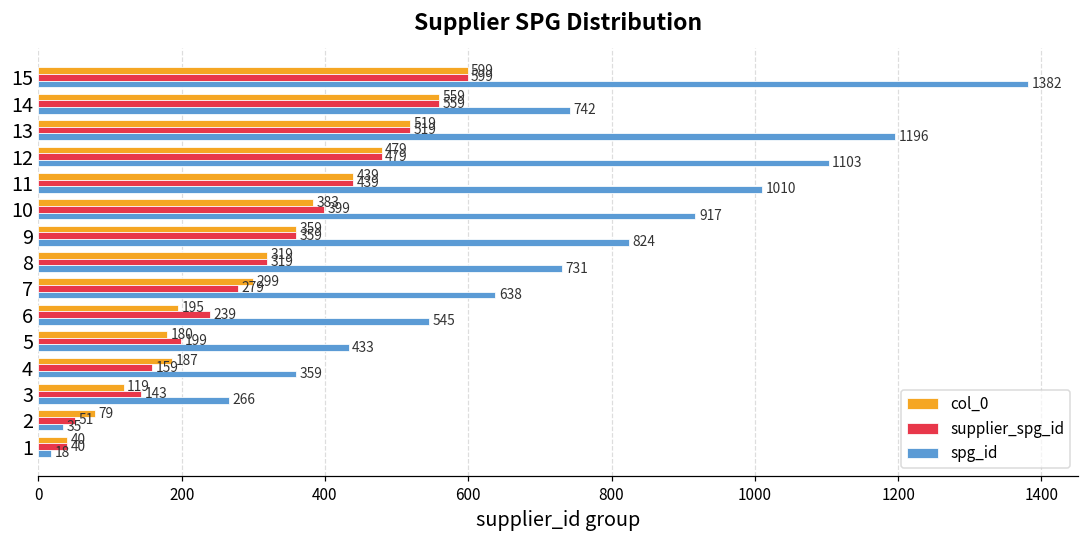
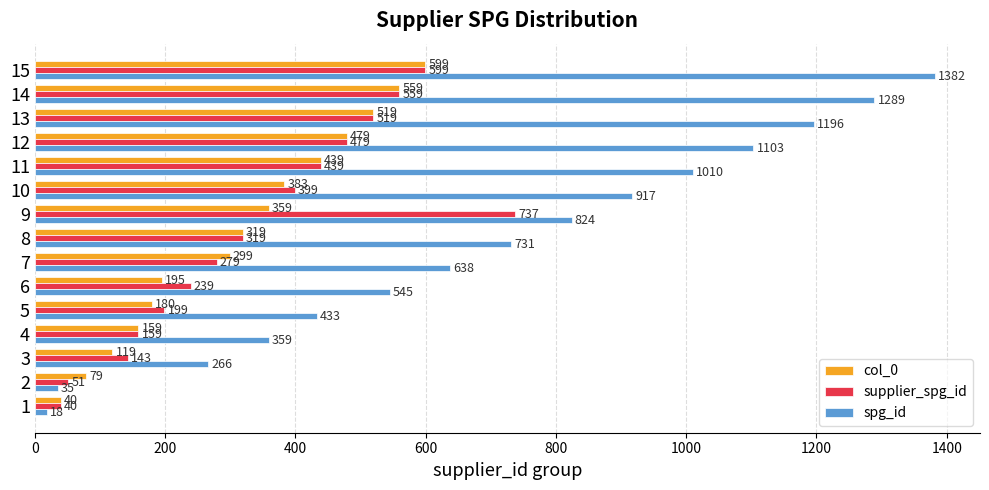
  {
    "col_0": {
      "6": 195,
-     "4": 187,
+     "4": 159,
      "3": 119,
      "2": 79
    },
    "supplier_spg_id": {
-     "9": 359,
+     "9": 737,
      "6": 239,
      "4": 159,
      "3": 143,
      "2": 51
    },
    "spg_id": {
      "15": 1382,
-     "14": 742,
+     "14": 1289,
      "13": 1196,
      "12": 1103,
      "11": 1010,
      "10": 917,
      "9": 824,
      "8": 731,
      "7": 638,
      "6": 545,
      "5": 433,
      "4": 359,
      "3": 266,
      "2": 35,
      "1": 18
    }
  }
